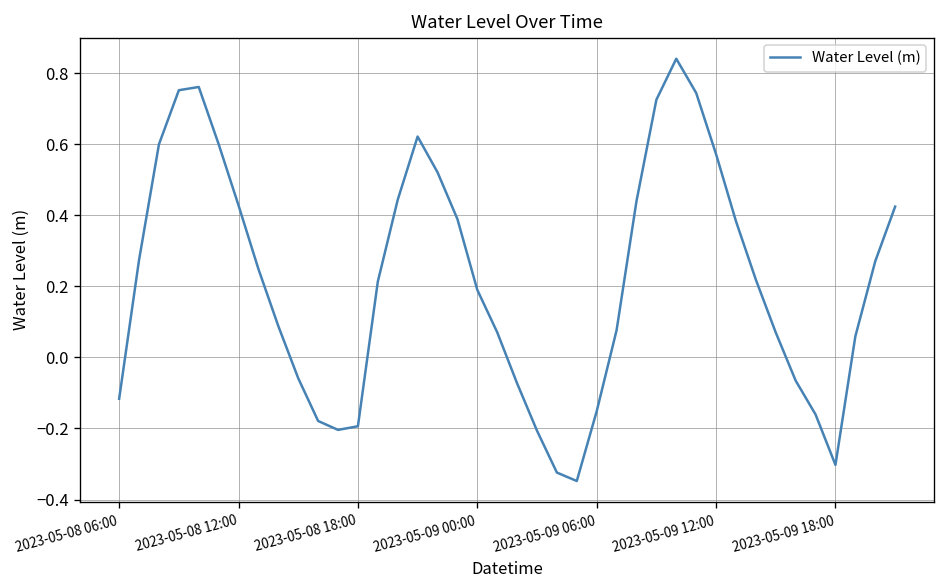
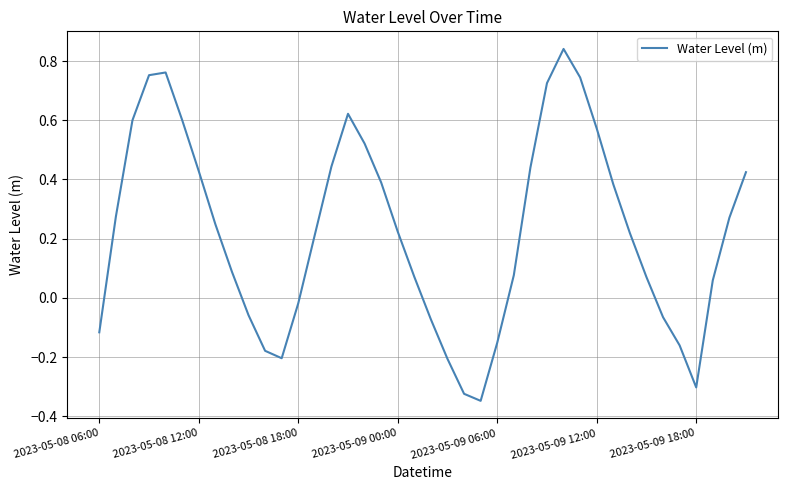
  {
    "2023-05-08 06:00": -0.12,
    "2023-05-08 12:00": 0.43,
-   "2023-05-08 18:00": -0.19,
-   "2023-05-09 00:00": 0.19,
+   "2023-05-08 18:00": -0.02,
+   "2023-05-09 00:00": 0.22,
    "2023-05-09 06:00": -0.15,
    "2023-05-09 12:00": 0.57,
    "2023-05-09 18:00": -0.30
  }
